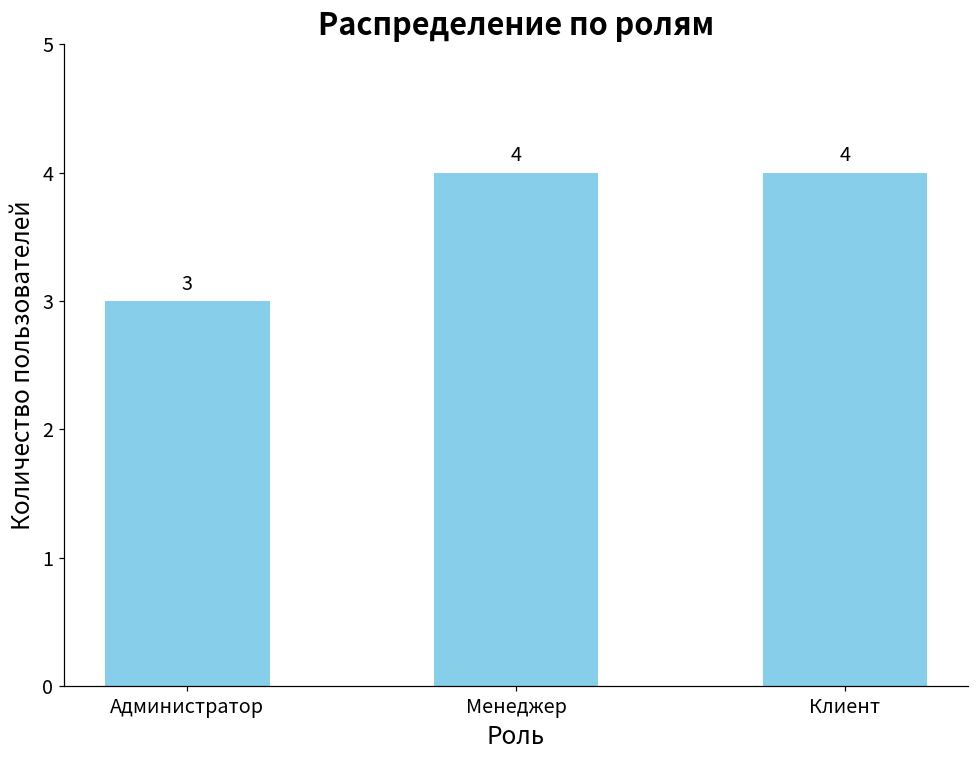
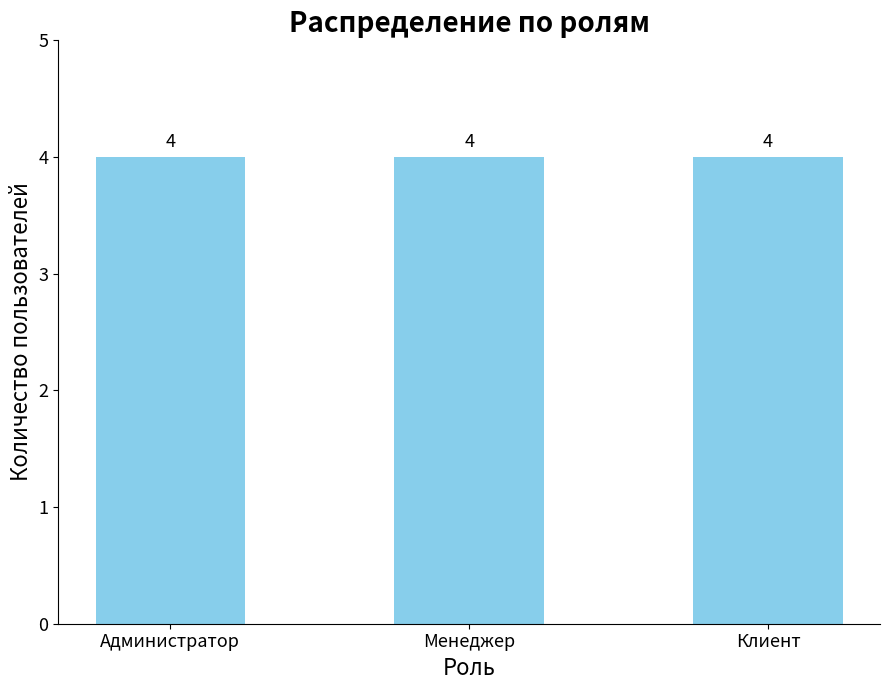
  {
-   "Администратор": 3,
+   "Администратор": 4,
    "Менеджер": 4,
    "Клиент": 4
  }
